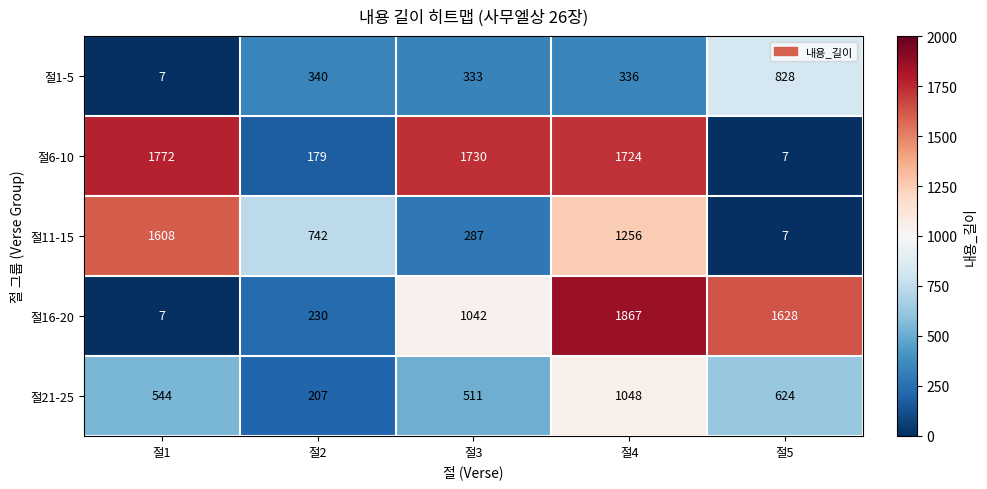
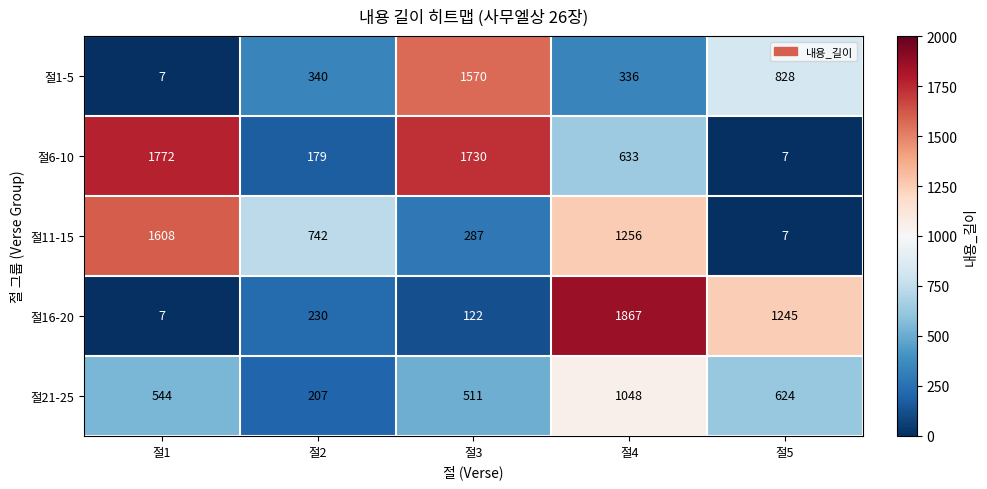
  {
    "절1-5": {
      "절1": 7,
      "절2": 340,
-     "절3": 333,
+     "절3": 1570,
      "절4": 336,
      "절5": 828
    },
    "절6-10": {
      "절1": 1772,
      "절2": 179,
      "절3": 1730,
-     "절4": 1724,
+     "절4": 633,
      "절5": 7
    },
    "절11-15": {
      "절1": 1608,
      "절2": 742,
      "절3": 287,
      "절4": 1256,
      "절5": 7
    },
    "절16-20": {
      "절1": 7,
      "절2": 230,
-     "절3": 1042,
+     "절3": 122,
      "절4": 1867,
-     "절5": 1628
+     "절5": 1245
    },
    "절21-25": {
      "절1": 544,
      "절2": 207,
      "절3": 511,
      "절4": 1048,
      "절5": 624
    }
  }
